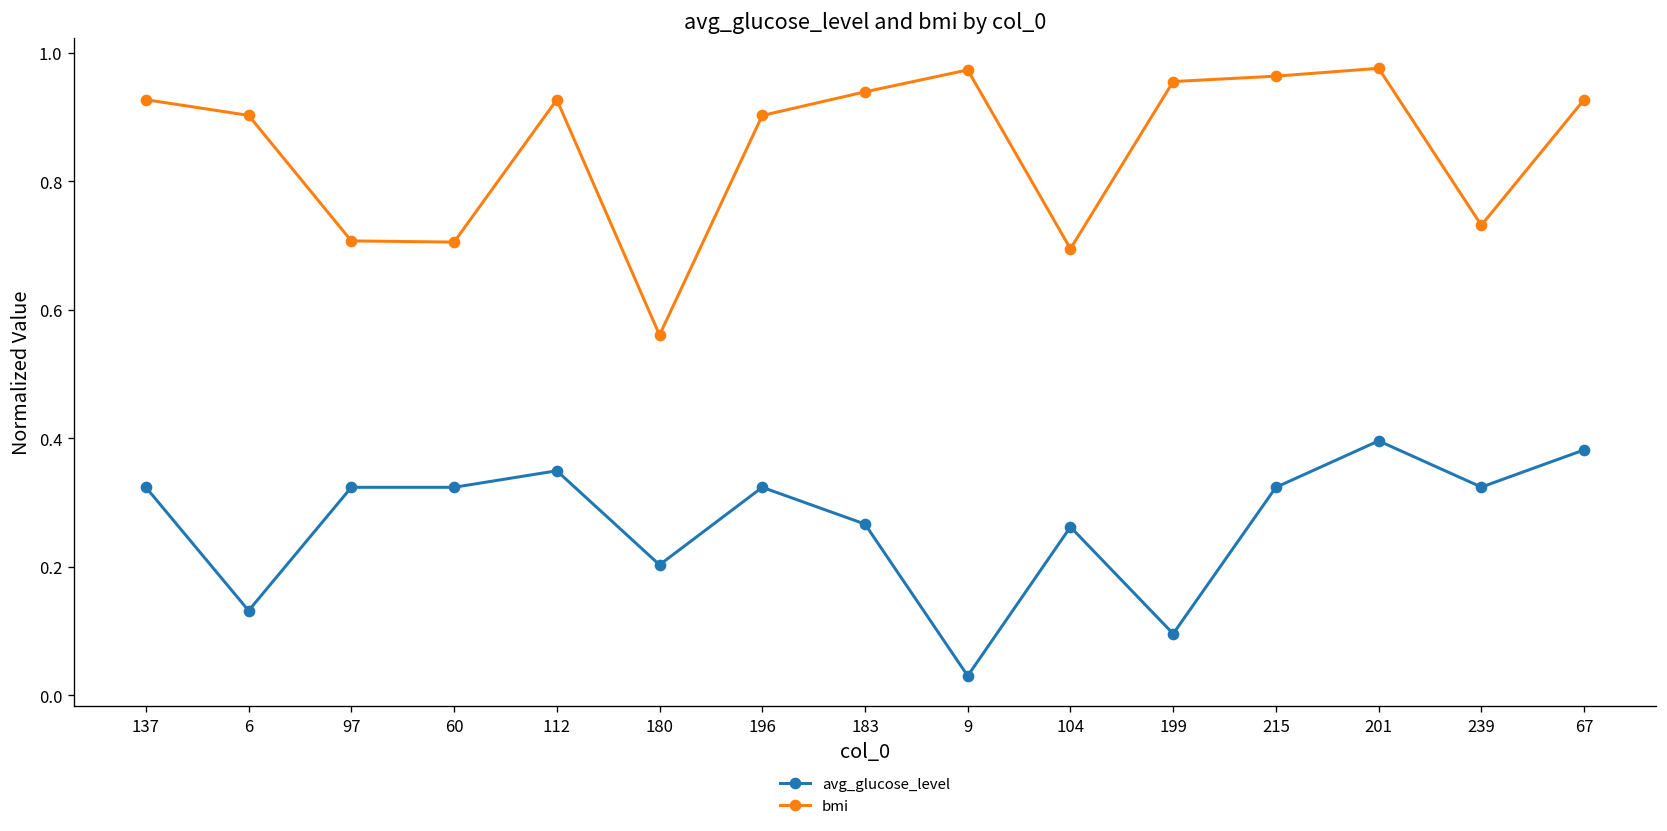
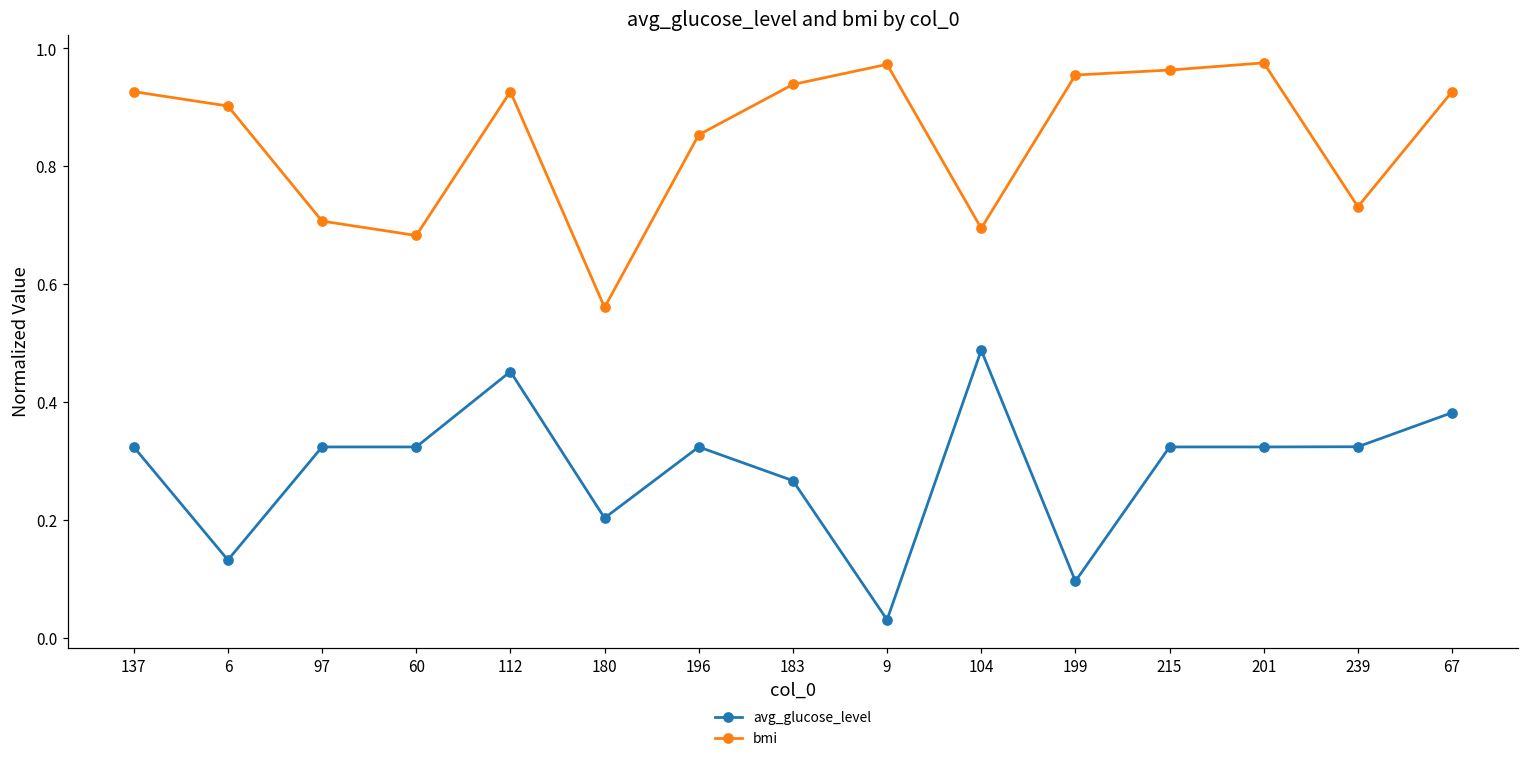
  {
    "avg_glucose_level": {
      "137": 0.32,
      "6": 0.13,
      "97": 0.32,
      "60": 0.32,
-     "112": 0.35,
+     "112": 0.45,
      "180": 0.20,
      "196": 0.32,
      "183": 0.27,
      "9": 0.03,
-     "104": 0.26,
+     "104": 0.49,
      "199": 0.10,
      "215": 0.32,
-     "201": 0.40,
+     "201": 0.32,
      "239": 0.32,
      "67": 0.38
    },
    "bmi": {
      "137": 0.93,
      "6": 0.90,
      "97": 0.71,
-     "60": 0.71,
+     "60": 0.68,
      "112": 0.93,
      "180": 0.56,
-     "196": 0.90,
+     "196": 0.85,
      "183": 0.94,
      "9": 0.97,
      "104": 0.69,
      "199": 0.95,
      "215": 0.96,
      "201": 0.98,
      "239": 0.73,
      "67": 0.93
    }
  }
